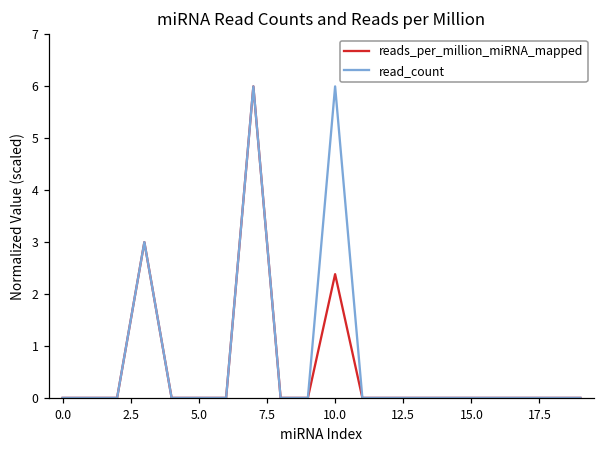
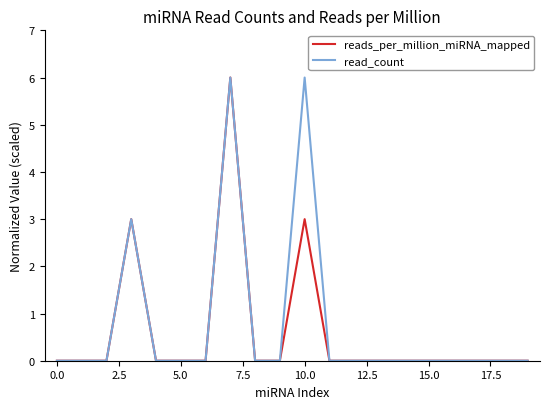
  {
    "reads_per_million_miRNA_mapped": {
-     "10.0": 2.4
+     "10.0": 3.0
    },
    "read_count": {
      "10.0": 6.0
    }
  }
